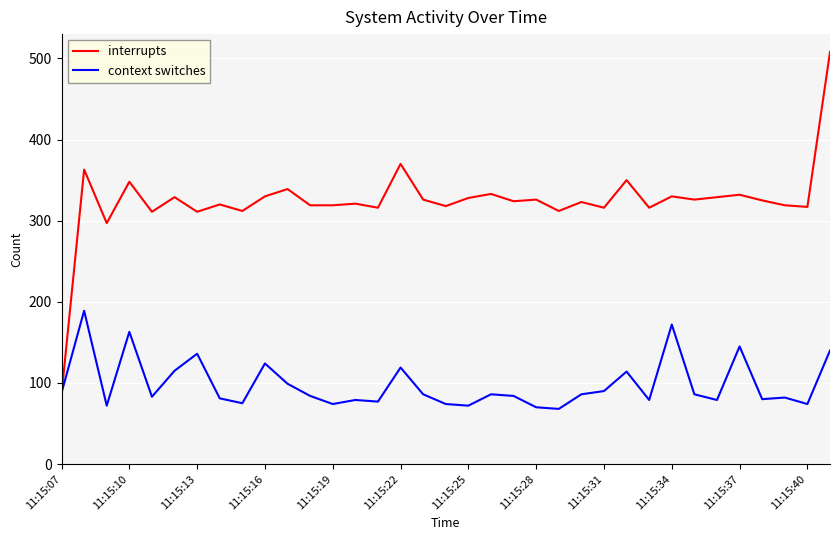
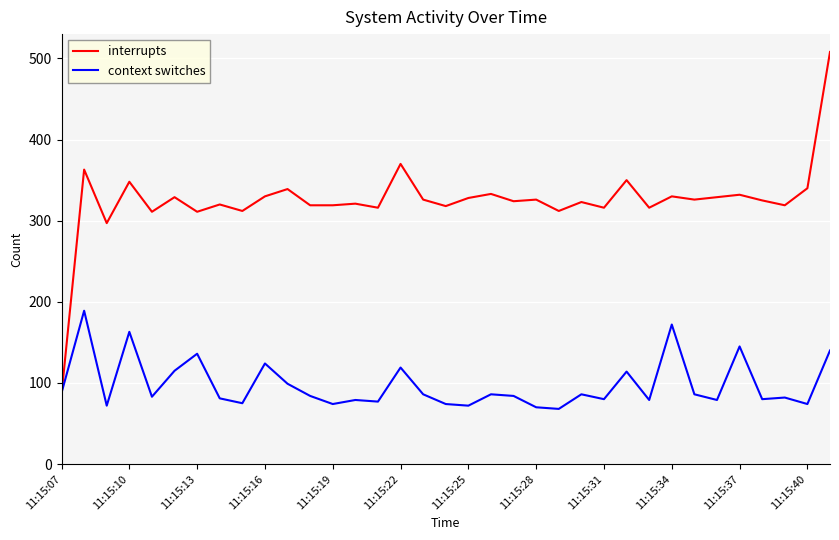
  {
    "interrupts": {
      "11:15:10": 350,
      "11:15:13": 310,
      "11:15:16": 330,
      "11:15:19": 320,
      "11:15:22": 370,
      "11:15:25": 330,
      "11:15:28": 330,
      "11:15:31": 320,
      "11:15:34": 330,
      "11:15:37": 330,
-     "11:15:40": 320
+     "11:15:40": 340
    },
    "context switches": {
      "11:15:10": 160,
      "11:15:13": 140,
      "11:15:16": 120,
      "11:15:19": 70,
      "11:15:22": 120,
      "11:15:25": 70,
      "11:15:28": 70,
-     "11:15:31": 90,
+     "11:15:31": 80,
      "11:15:34": 170,
      "11:15:37": 150,
      "11:15:40": 70
    }
  }
